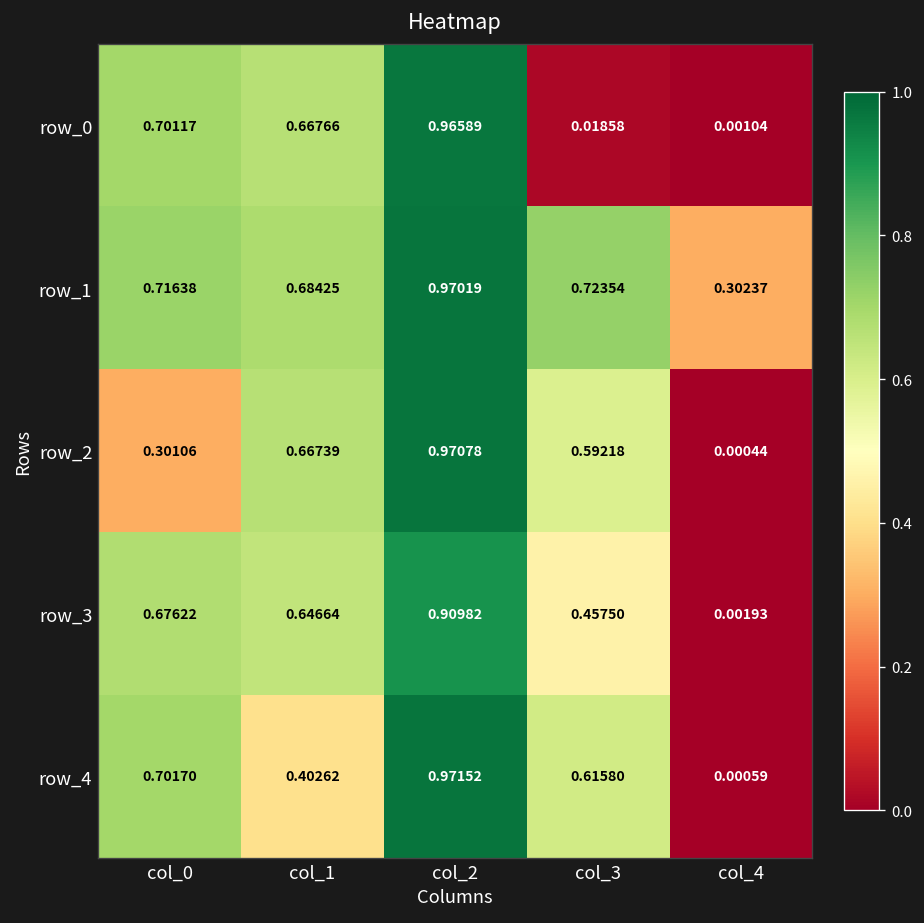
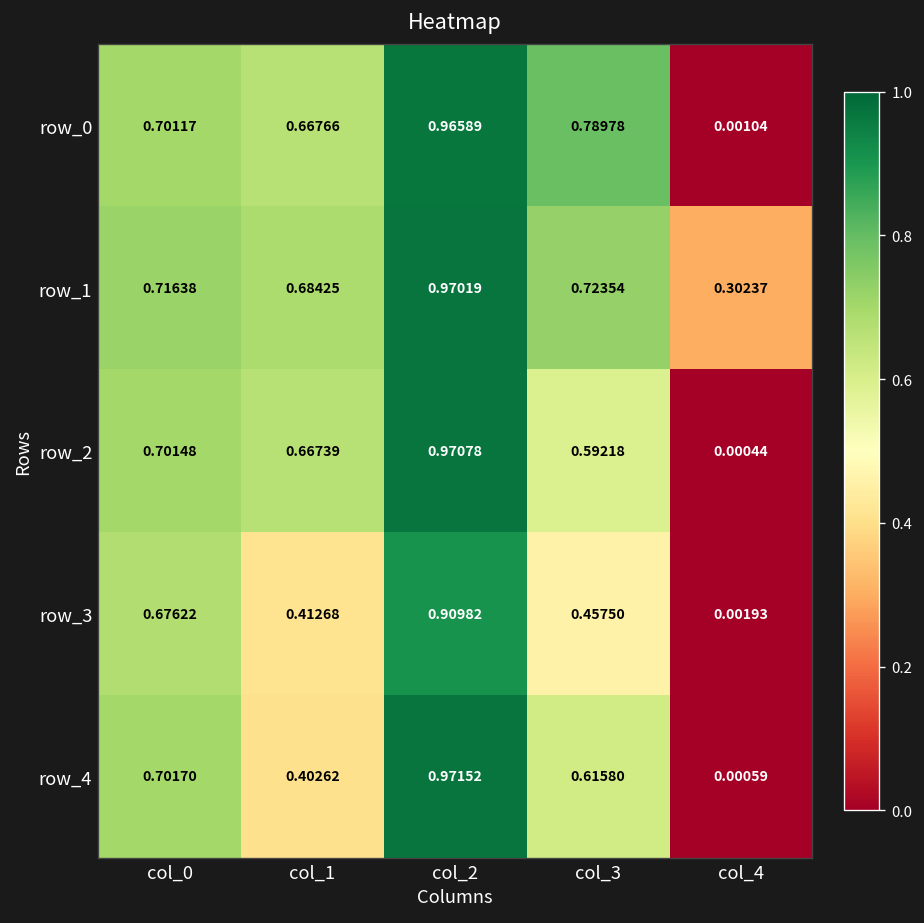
  {
    "row_0": {
      "col_0": 0.70117,
      "col_1": 0.66766,
      "col_2": 0.96589,
-     "col_3": 0.01858,
+     "col_3": 0.78978,
      "col_4": 0.00104
    },
    "row_1": {
      "col_0": 0.71638,
      "col_1": 0.68425,
      "col_2": 0.97019,
      "col_3": 0.72354,
      "col_4": 0.30237
    },
    "row_2": {
-     "col_0": 0.30106,
+     "col_0": 0.70148,
      "col_1": 0.66739,
      "col_2": 0.97078,
      "col_3": 0.59218,
      "col_4": 0.00044
    },
    "row_3": {
      "col_0": 0.67622,
-     "col_1": 0.64664,
+     "col_1": 0.41268,
      "col_2": 0.90982,
      "col_3": 0.45750,
      "col_4": 0.00193
    },
    "row_4": {
      "col_0": 0.70170,
      "col_1": 0.40262,
      "col_2": 0.97152,
      "col_3": 0.61580,
      "col_4": 0.00059
    }
  }
